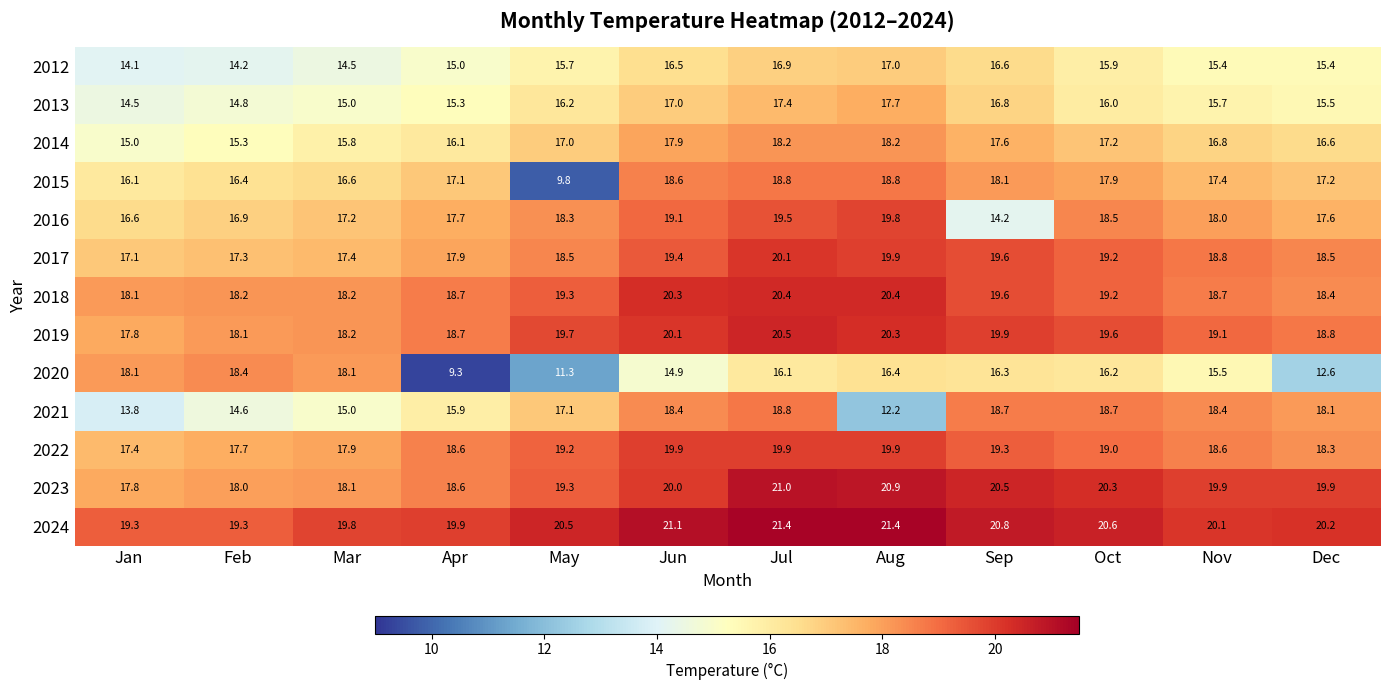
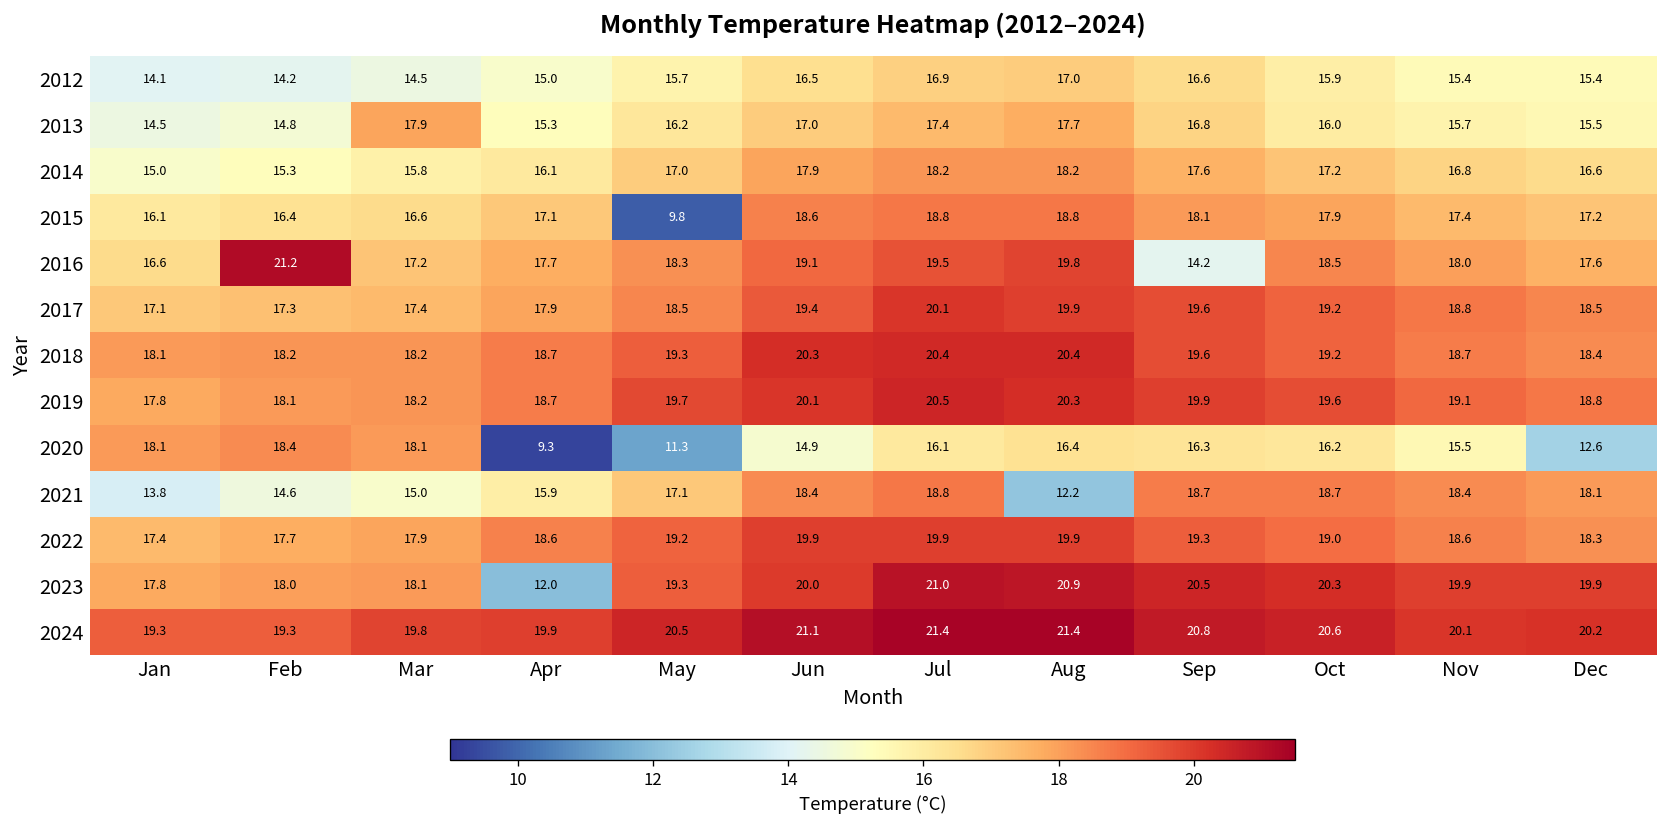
  {
    "2012": {
      "Jan": 14.1,
      "Feb": 14.2,
      "Mar": 14.5,
      "Apr": 15.0,
      "May": 15.7,
      "Jun": 16.5,
      "Jul": 16.9,
      "Aug": 17.0,
      "Sep": 16.6,
      "Oct": 15.9,
      "Nov": 15.4,
      "Dec": 15.4
    },
    "2013": {
      "Jan": 14.5,
      "Feb": 14.8,
-     "Mar": 15.0,
+     "Mar": 17.9,
      "Apr": 15.3,
      "May": 16.2,
      "Jun": 17.0,
      "Jul": 17.4,
      "Aug": 17.7,
      "Sep": 16.8,
      "Oct": 16.0,
      "Nov": 15.7,
      "Dec": 15.5
    },
    "2014": {
      "Jan": 15.0,
      "Feb": 15.3,
      "Mar": 15.8,
      "Apr": 16.1,
      "May": 17.0,
      "Jun": 17.9,
      "Jul": 18.2,
      "Aug": 18.2,
      "Sep": 17.6,
      "Oct": 17.2,
      "Nov": 16.8,
      "Dec": 16.6
    },
    "2015": {
      "Jan": 16.1,
      "Feb": 16.4,
      "Mar": 16.6,
      "Apr": 17.1,
      "May": 9.8,
      "Jun": 18.6,
      "Jul": 18.8,
      "Aug": 18.8,
      "Sep": 18.1,
      "Oct": 17.9,
      "Nov": 17.4,
      "Dec": 17.2
    },
    "2016": {
      "Jan": 16.6,
-     "Feb": 16.9,
+     "Feb": 21.2,
      "Mar": 17.2,
      "Apr": 17.7,
      "May": 18.3,
      "Jun": 19.1,
      "Jul": 19.5,
      "Aug": 19.8,
      "Sep": 14.2,
      "Oct": 18.5,
      "Nov": 18.0,
      "Dec": 17.6
    },
    "2017": {
      "Jan": 17.1,
      "Feb": 17.3,
      "Mar": 17.4,
      "Apr": 17.9,
      "May": 18.5,
      "Jun": 19.4,
      "Jul": 20.1,
      "Aug": 19.9,
      "Sep": 19.6,
      "Oct": 19.2,
      "Nov": 18.8,
      "Dec": 18.5
    },
    "2018": {
      "Jan": 18.1,
      "Feb": 18.2,
      "Mar": 18.2,
      "Apr": 18.7,
      "May": 19.3,
      "Jun": 20.3,
      "Jul": 20.4,
      "Aug": 20.4,
      "Sep": 19.6,
      "Oct": 19.2,
      "Nov": 18.7,
      "Dec": 18.4
    },
    "2019": {
      "Jan": 17.8,
      "Feb": 18.1,
      "Mar": 18.2,
      "Apr": 18.7,
      "May": 19.7,
      "Jun": 20.1,
      "Jul": 20.5,
      "Aug": 20.3,
      "Sep": 19.9,
      "Oct": 19.6,
      "Nov": 19.1,
      "Dec": 18.8
    },
    "2020": {
      "Jan": 18.1,
      "Feb": 18.4,
      "Mar": 18.1,
      "Apr": 9.3,
      "May": 11.3,
      "Jun": 14.9,
      "Jul": 16.1,
      "Aug": 16.4,
      "Sep": 16.3,
      "Oct": 16.2,
      "Nov": 15.5,
      "Dec": 12.6
    },
    "2021": {
      "Jan": 13.8,
      "Feb": 14.6,
      "Mar": 15.0,
      "Apr": 15.9,
      "May": 17.1,
      "Jun": 18.4,
      "Jul": 18.8,
      "Aug": 12.2,
      "Sep": 18.7,
      "Oct": 18.7,
      "Nov": 18.4,
      "Dec": 18.1
    },
    "2022": {
      "Jan": 17.4,
      "Feb": 17.7,
      "Mar": 17.9,
      "Apr": 18.6,
      "May": 19.2,
      "Jun": 19.9,
      "Jul": 19.9,
      "Aug": 19.9,
      "Sep": 19.3,
      "Oct": 19.0,
      "Nov": 18.6,
      "Dec": 18.3
    },
    "2023": {
      "Jan": 17.8,
      "Feb": 18.0,
      "Mar": 18.1,
-     "Apr": 18.6,
+     "Apr": 12.0,
      "May": 19.3,
      "Jun": 20.0,
      "Jul": 21.0,
      "Aug": 20.9,
      "Sep": 20.5,
      "Oct": 20.3,
      "Nov": 19.9,
      "Dec": 19.9
    },
    "2024": {
      "Jan": 19.3,
      "Feb": 19.3,
      "Mar": 19.8,
      "Apr": 19.9,
      "May": 20.5,
      "Jun": 21.1,
      "Jul": 21.4,
      "Aug": 21.4,
      "Sep": 20.8,
      "Oct": 20.6,
      "Nov": 20.1,
      "Dec": 20.2
    }
  }
